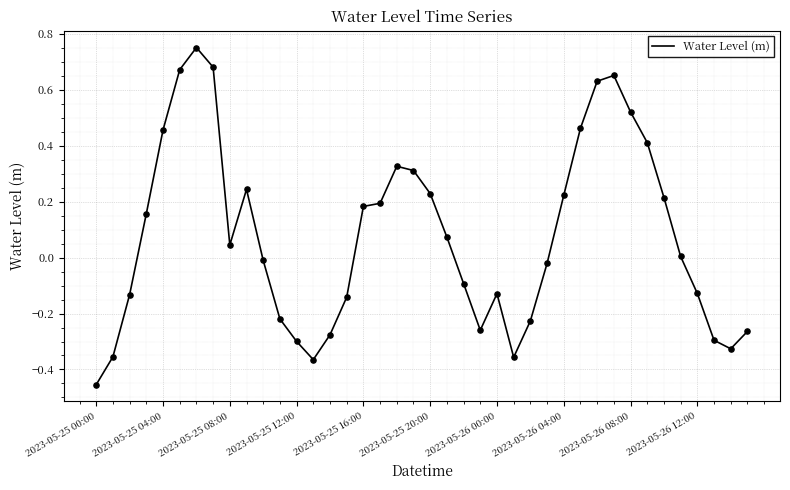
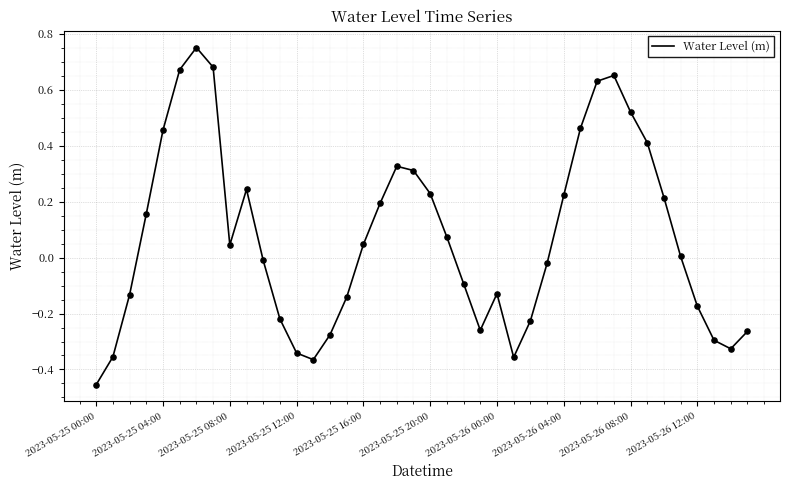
  {
    "2023-05-25 00:00": -0.45,
    "2023-05-25 04:00": 0.46,
    "2023-05-25 08:00": 0.05,
-   "2023-05-25 12:00": -0.30,
-   "2023-05-25 16:00": 0.18,
+   "2023-05-25 12:00": -0.34,
+   "2023-05-25 16:00": 0.05,
    "2023-05-25 20:00": 0.23,
    "2023-05-26 00:00": -0.13,
    "2023-05-26 04:00": 0.22,
    "2023-05-26 08:00": 0.52,
-   "2023-05-26 12:00": -0.13
+   "2023-05-26 12:00": -0.17
  }
